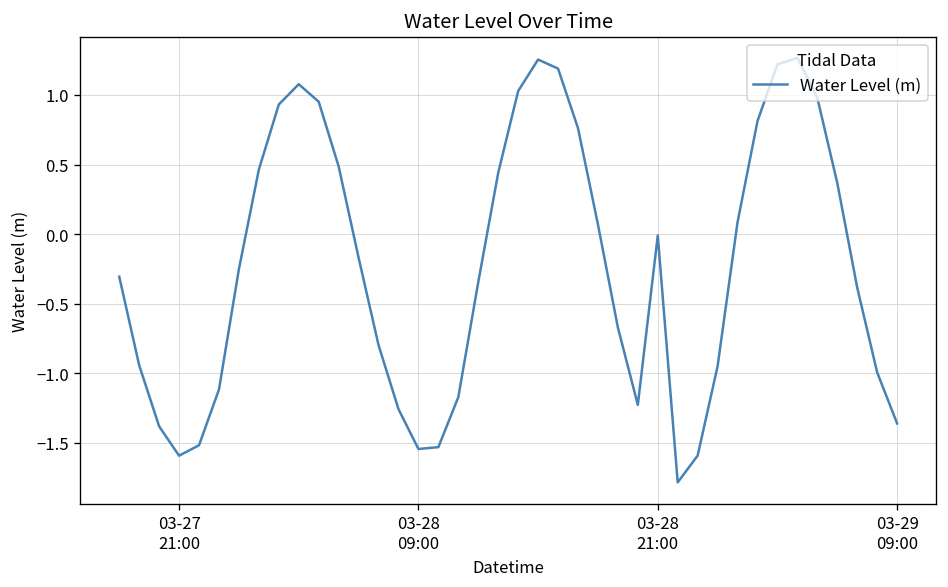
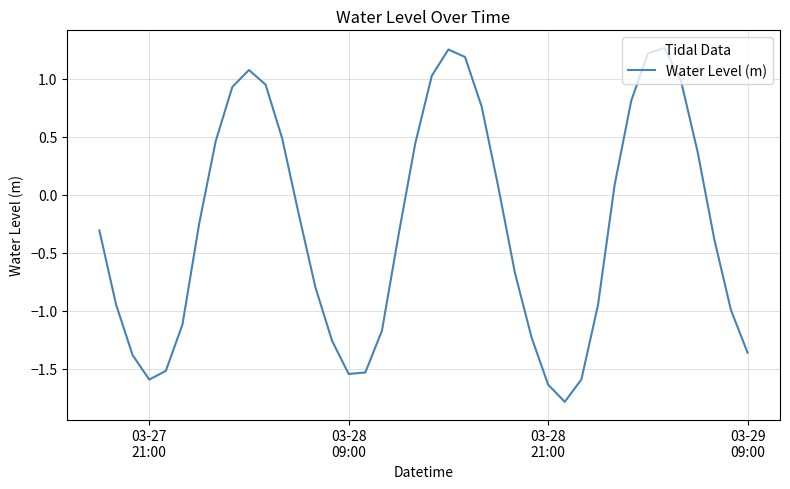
  {
    "03-27 21:00": -1.59,
    "03-28 09:00": -1.54,
-   "03-28 21:00": -0.01,
+   "03-28 21:00": -1.64,
    "03-29 09:00": -1.36
  }
